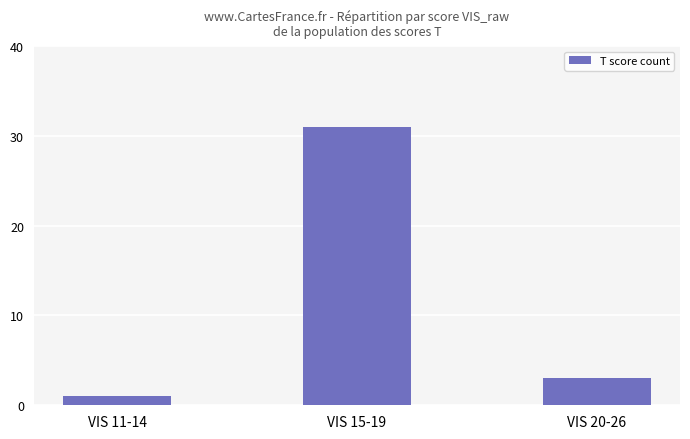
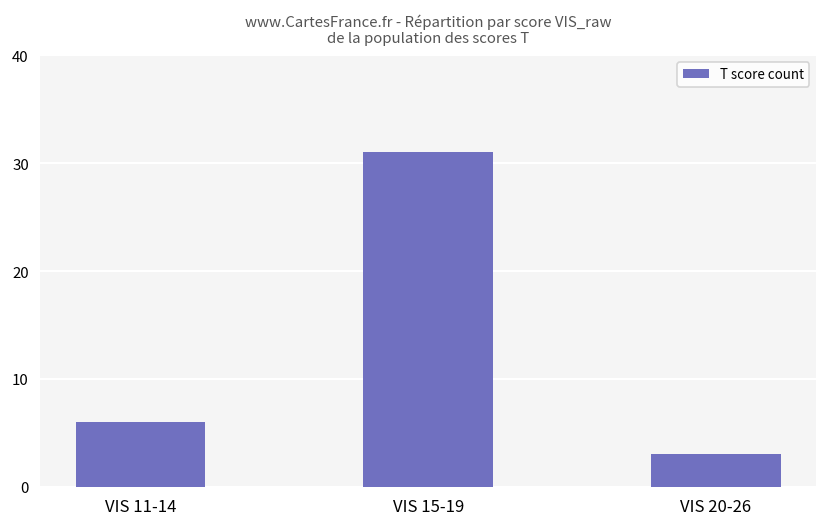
  {
-   "VIS 11-14": 1,
+   "VIS 11-14": 6,
    "VIS 15-19": 31,
    "VIS 20-26": 3
  }
